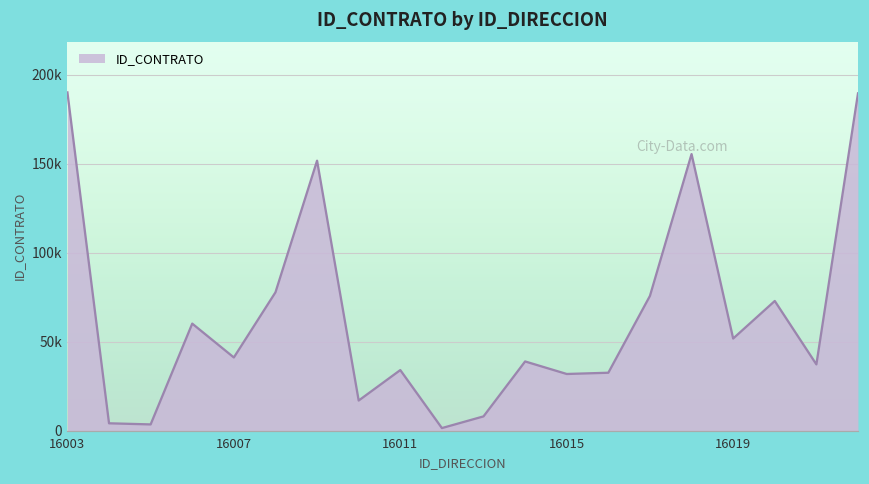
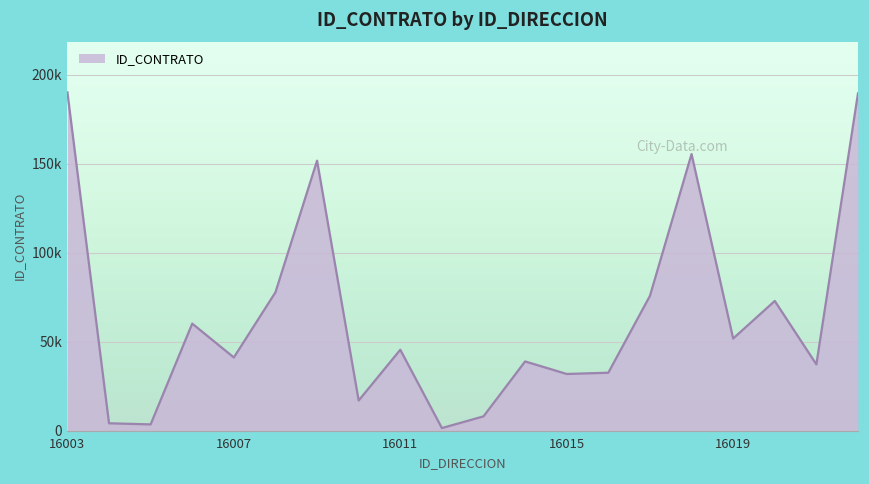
  {
    "16003": 190000,
    "16007": 41000,
-   "16011": 34000,
+   "16011": 45000,
    "16015": 32000,
    "16019": 52000
  }
